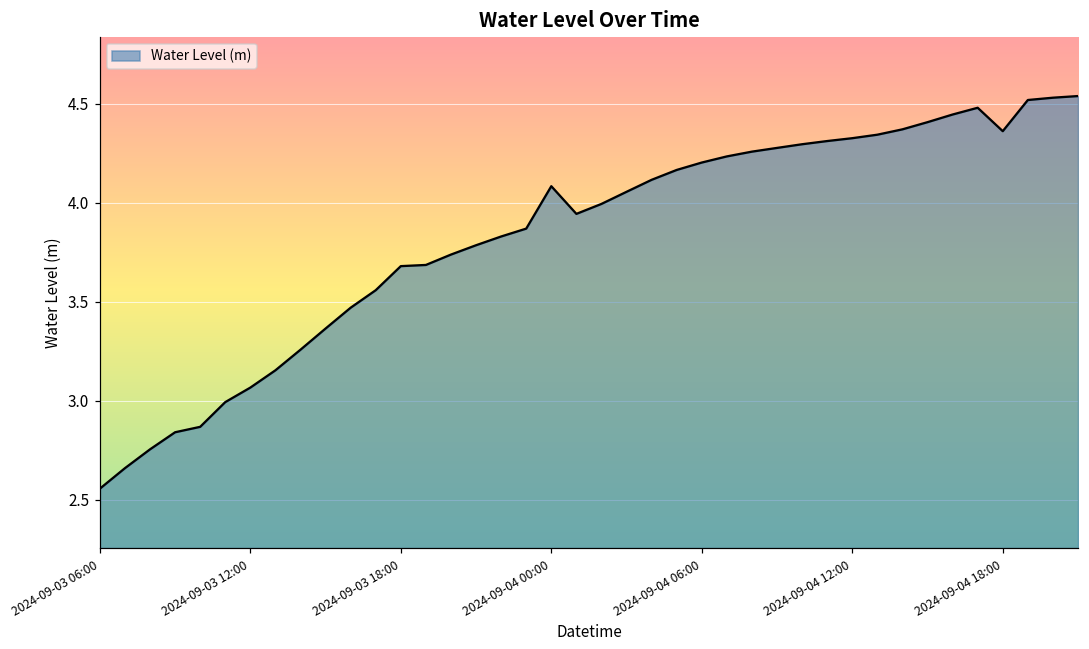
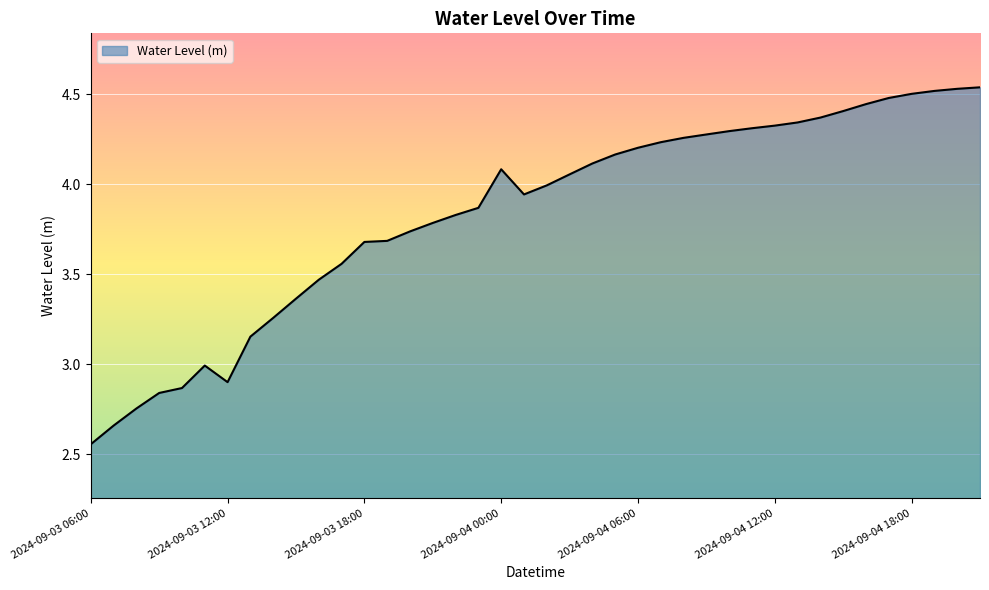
  {
    "2024-09-03 06:00": 2.56,
-   "2024-09-03 12:00": 3.07,
+   "2024-09-03 12:00": 2.90,
    "2024-09-03 18:00": 3.68,
    "2024-09-04 00:00": 4.08,
    "2024-09-04 06:00": 4.20,
    "2024-09-04 12:00": 4.33,
-   "2024-09-04 18:00": 4.36
+   "2024-09-04 18:00": 4.50
  }
